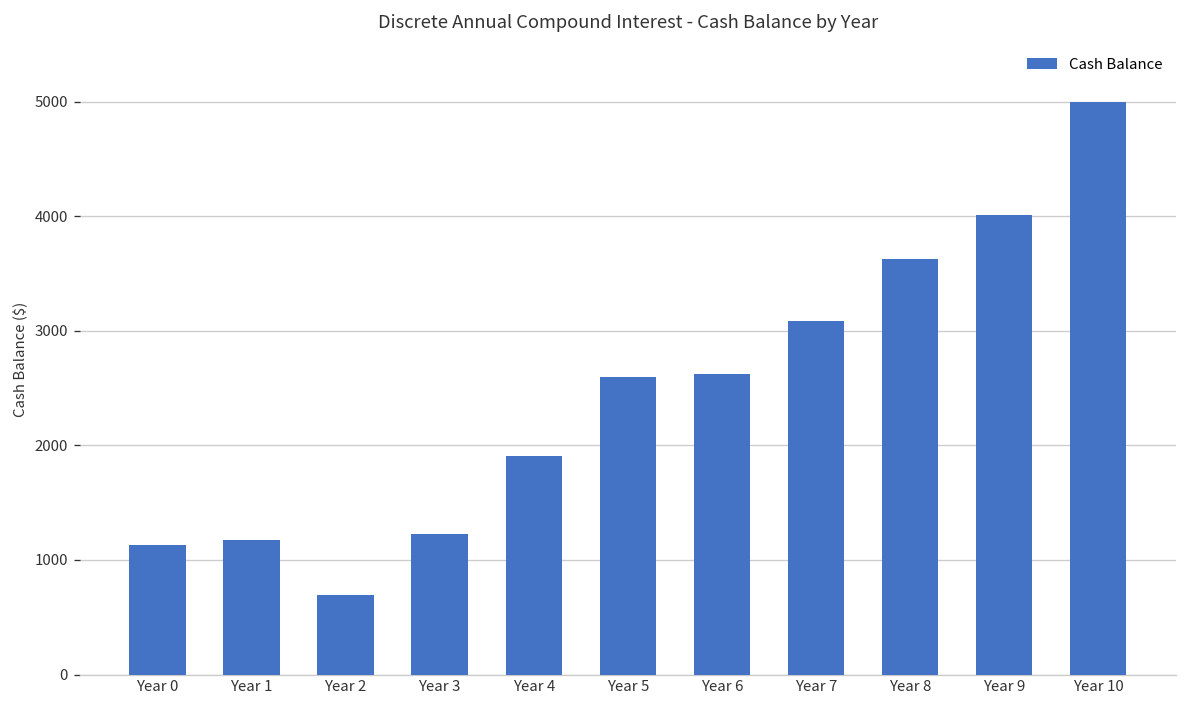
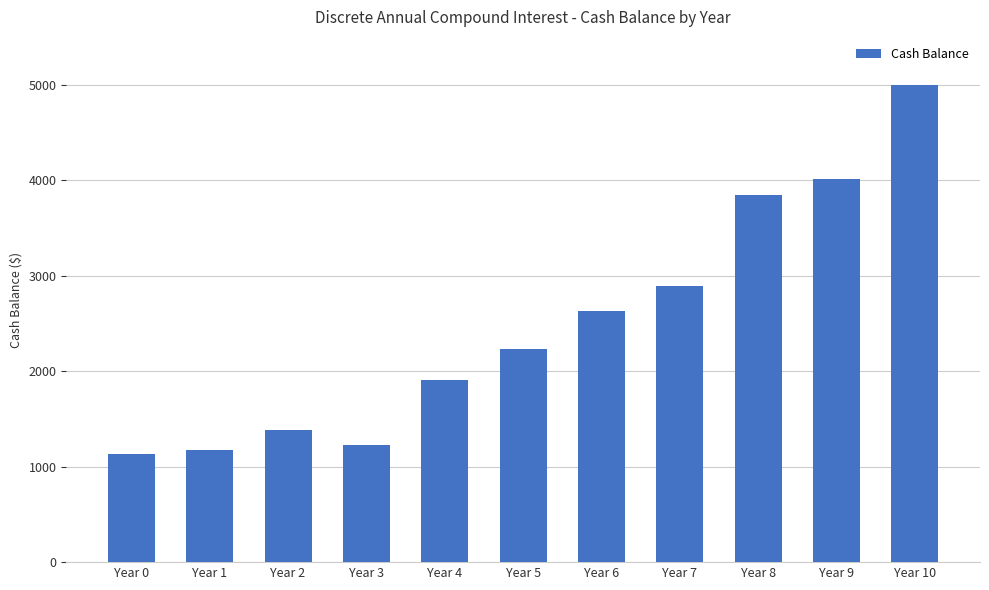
  {
    "Year 0": 1100,
    "Year 1": 1200,
-   "Year 2": 700,
+   "Year 2": 1400,
    "Year 3": 1200,
    "Year 4": 1900,
-   "Year 5": 2600,
+   "Year 5": 2200,
    "Year 6": 2600,
-   "Year 7": 3100,
-   "Year 8": 3600,
+   "Year 7": 2900,
+   "Year 8": 3800,
    "Year 9": 4000,
    "Year 10": 5000
  }
